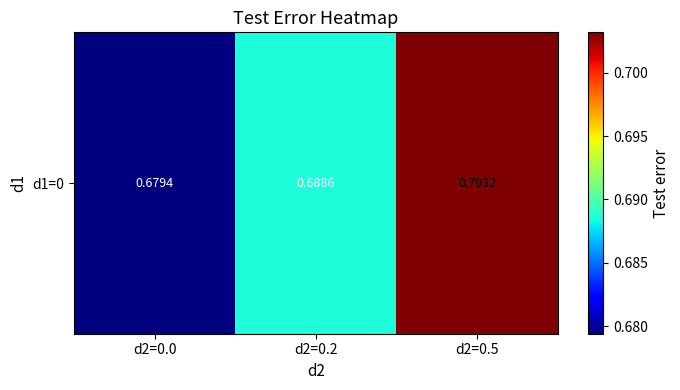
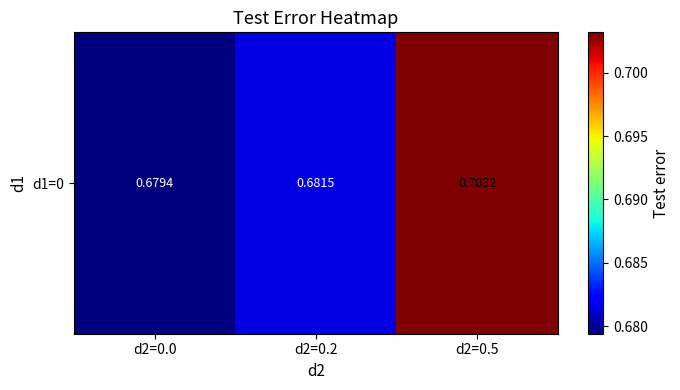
  {
    "d1=0": {
      "d2=0.0": 0.6794,
-     "d2=0.2": 0.6886,
+     "d2=0.2": 0.6815,
      "d2=0.5": 0.7032
    }
  }
